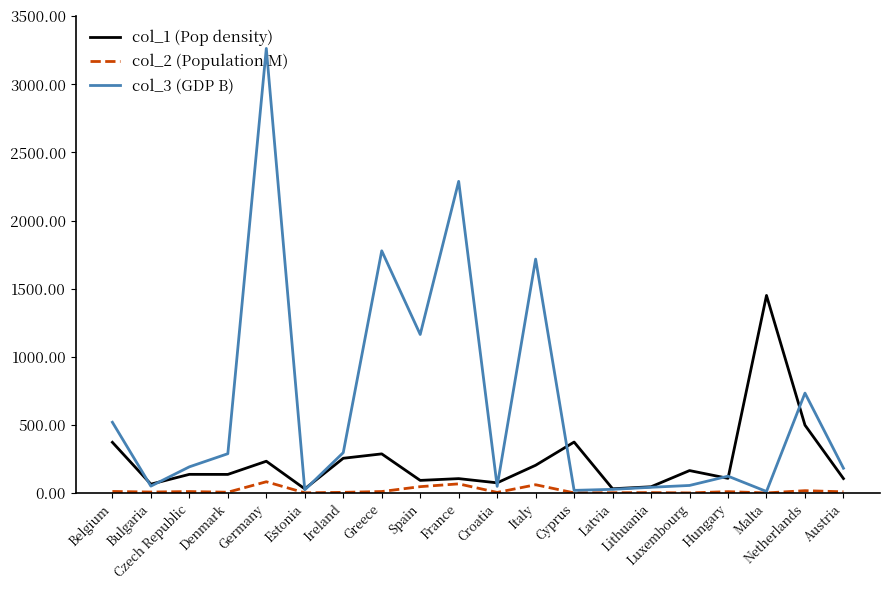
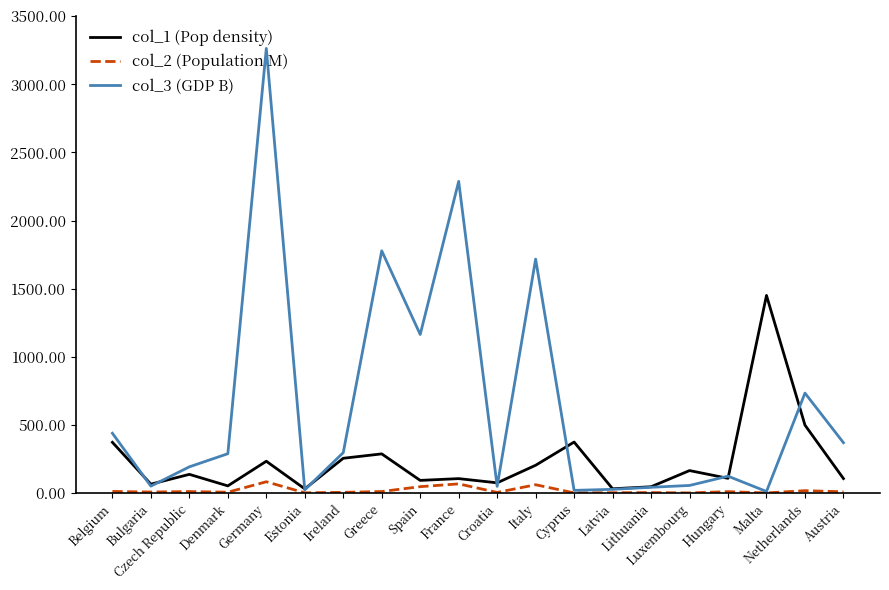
  {
    "col_1 (Pop density)": {
      "Belgium": 370,
      "Czech Republic": 140,
-     "Denmark": 140,
+     "Denmark": 50,
      "Germany": 230,
      "Ireland": 250,
      "Greece": 290,
      "Spain": 90,
      "France": 110,
      "Croatia": 70,
      "Italy": 200,
      "Cyprus": 370,
      "Luxembourg": 160,
      "Malta": 1450,
      "Netherlands": 500,
      "Austria": 110
    },
    "col_2 (Population M)": {
      "Belgium": 10,
      "Bulgaria": 10,
      "Czech Republic": 10,
      "Denmark": 10,
      "Germany": 80,
      "Estonia": 0,
      "Ireland": 0,
      "Greece": 10,
      "Spain": 50,
      "France": 70,
      "Croatia": 0,
      "Italy": 60,
      "Latvia": 0,
      "Lithuania": 0,
      "Luxembourg": 0,
      "Hungary": 10,
      "Netherlands": 20,
      "Austria": 10
    },
    "col_3 (GDP B)": {
-     "Belgium": 520,
+     "Belgium": 440,
      "Czech Republic": 190,
      "Denmark": 290,
      "Germany": 3260,
      "Ireland": 300,
      "Greece": 1780,
      "Spain": 1160,
      "France": 2290,
      "Croatia": 50,
      "Italy": 1720,
      "Luxembourg": 60,
      "Netherlands": 730,
-     "Austria": 180
+     "Austria": 370
    }
  }
